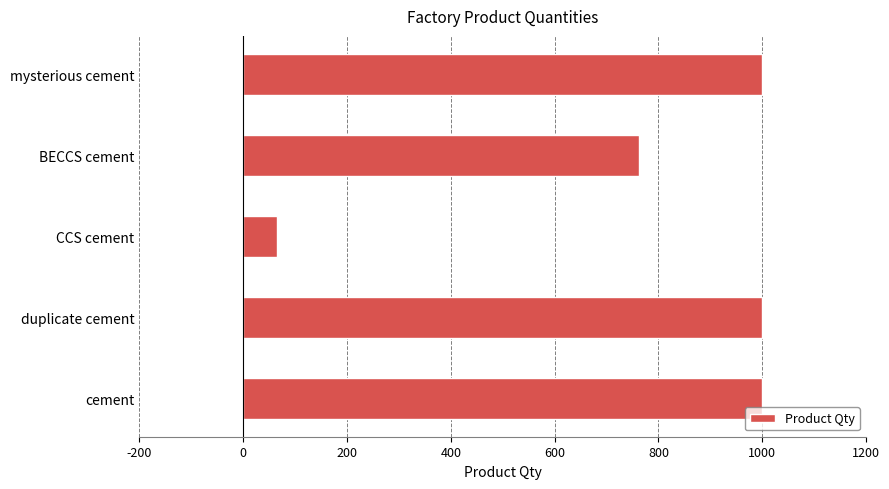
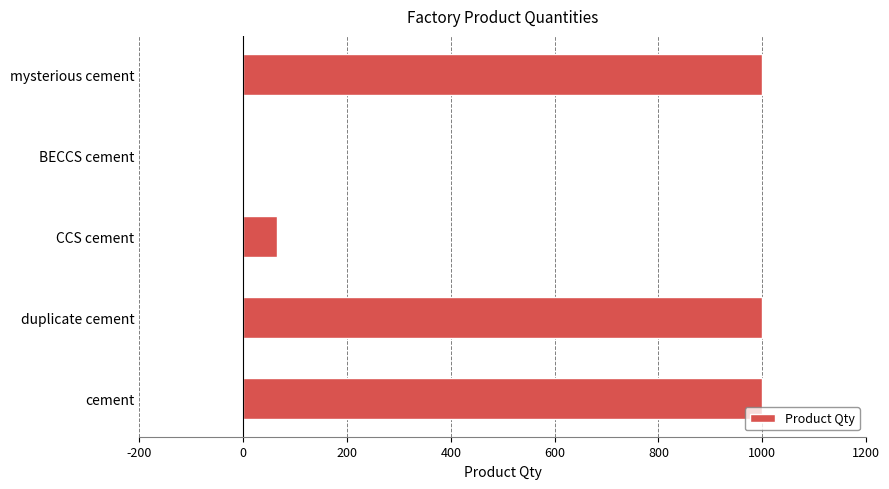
  {
    "mysterious cement": 1000,
-   "BECCS cement": 760,
+   "BECCS cement": 0,
    "CCS cement": 70,
    "duplicate cement": 1000,
    "cement": 1000
  }
